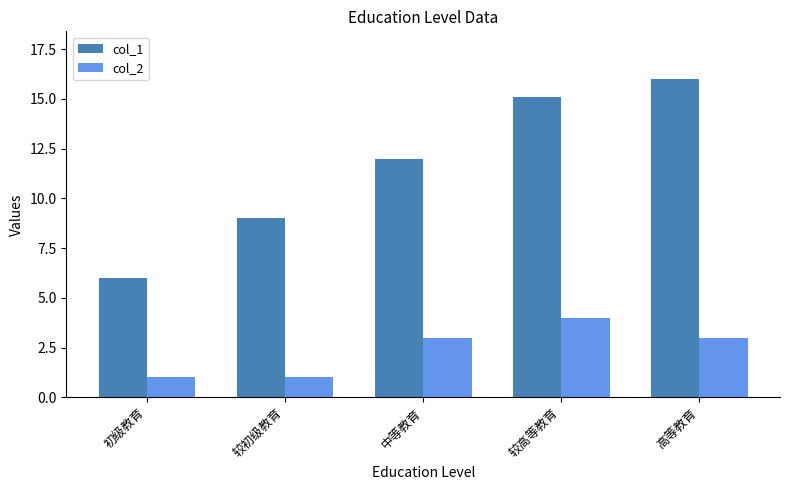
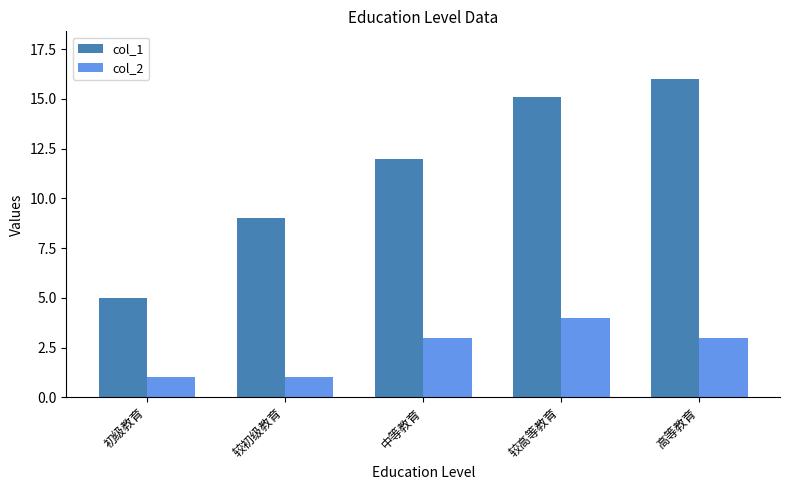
  {
    "col_1": {
-     "初级教育": 6,
+     "初级教育": 5,
      "较初级教育": 9,
      "中等教育": 12,
      "较高等教育": 15,
      "高等教育": 16
    },
    "col_2": {
      "初级教育": 1,
      "较初级教育": 1,
      "中等教育": 3,
      "较高等教育": 4,
      "高等教育": 3
    }
  }
